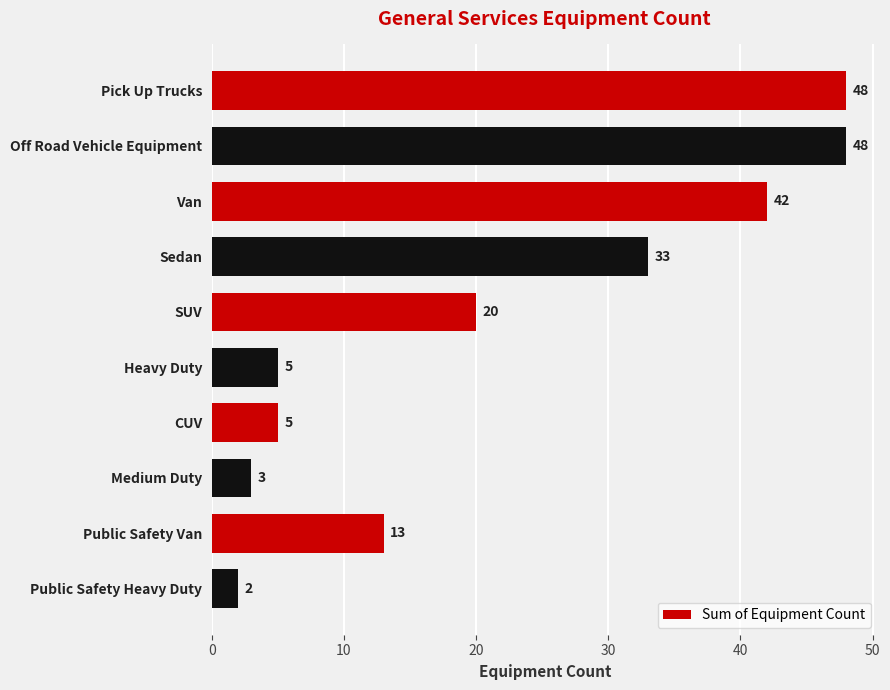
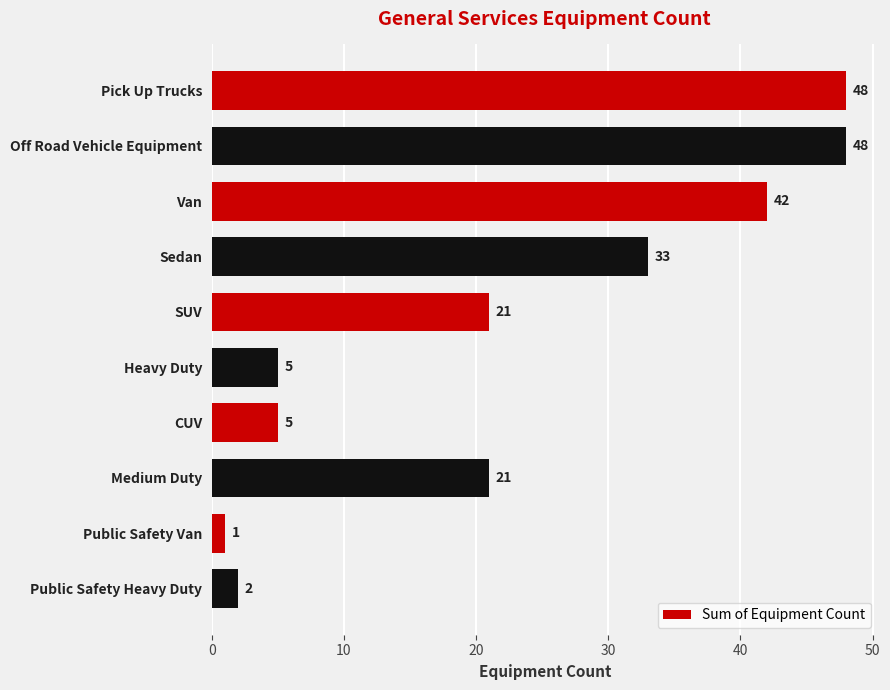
  {
    "Pick Up Trucks": 48,
    "Off Road Vehicle Equipment": 48,
    "Van": 42,
    "Sedan": 33,
-   "SUV": 20,
+   "SUV": 21,
    "Heavy Duty": 5,
    "CUV": 5,
-   "Medium Duty": 3,
-   "Public Safety Van": 13,
+   "Medium Duty": 21,
+   "Public Safety Van": 1,
    "Public Safety Heavy Duty": 2
  }
